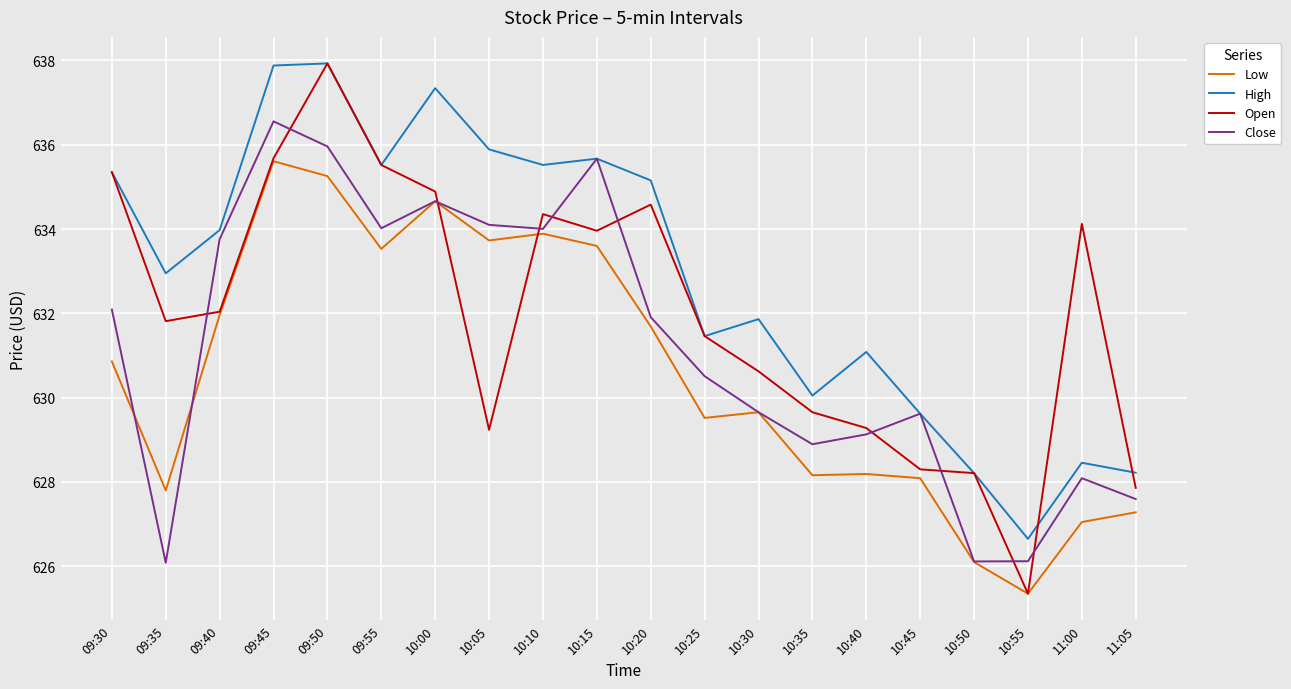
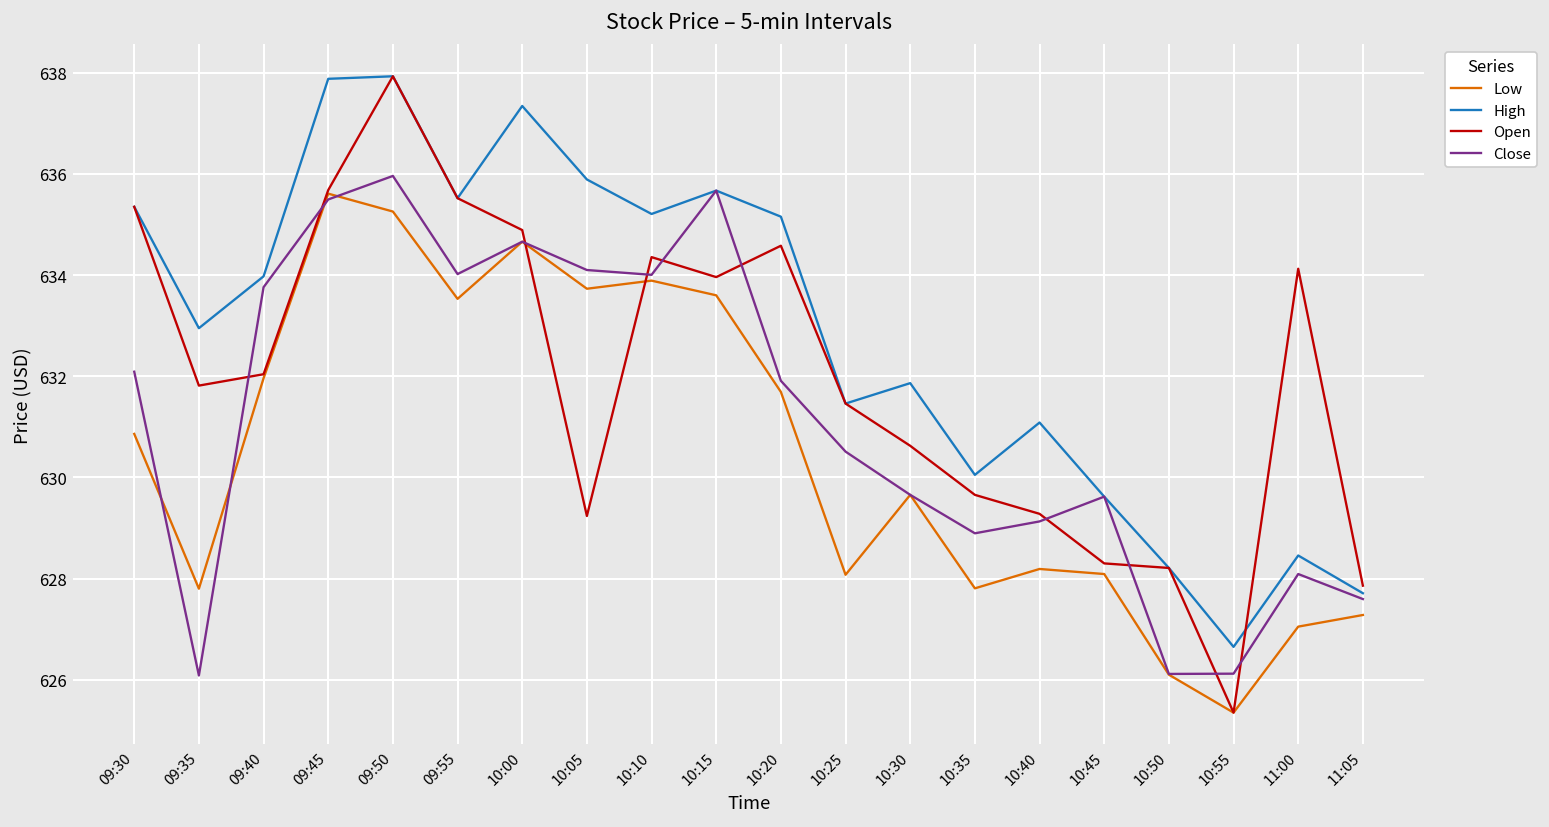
  {
    "Low": {
      "09:30": 630.9,
      "09:35": 627.8,
      "09:40": 632.0,
      "09:45": 635.6,
      "09:50": 635.3,
      "09:55": 633.5,
      "10:05": 633.7,
      "10:10": 633.9,
      "10:15": 633.6,
      "10:20": 631.7,
-     "10:25": 629.5,
-     "10:35": 628.2,
+     "10:25": 628.1,
+     "10:35": 627.8,
      "10:40": 628.2,
      "10:45": 628.1,
      "11:00": 627.0,
      "11:05": 627.3
    },
    "High": {
      "09:35": 633.0,
      "09:40": 634.0,
      "09:45": 637.9,
      "10:00": 637.3,
      "10:05": 635.9,
-     "10:10": 635.5,
+     "10:10": 635.2,
      "10:20": 635.2,
      "10:30": 631.9,
      "10:35": 630.0,
      "10:40": 631.1,
      "10:55": 626.7,
      "11:00": 628.5,
-     "11:05": 628.2
+     "11:05": 627.7
    },
    "Open": {
      "09:35": 631.8,
      "09:40": 632.0,
      "09:45": 635.7,
      "10:00": 634.9,
      "10:05": 629.2,
      "10:10": 634.4,
      "10:15": 634.0,
      "10:20": 634.6,
      "10:30": 630.6,
      "10:35": 629.7,
      "10:40": 629.3,
      "10:45": 628.3,
      "11:00": 634.1,
      "11:05": 627.9
    },
    "Close": {
      "09:30": 632.1,
      "09:35": 626.1,
      "09:40": 633.8,
-     "09:45": 636.6,
+     "09:45": 635.5,
      "09:50": 636.0,
      "09:55": 634.0,
      "10:05": 634.1,
      "10:10": 634.0,
      "10:20": 631.9,
      "10:25": 630.5,
      "10:35": 628.9,
      "10:40": 629.1,
      "10:55": 626.1,
      "11:00": 628.1,
      "11:05": 627.6
    }
  }
